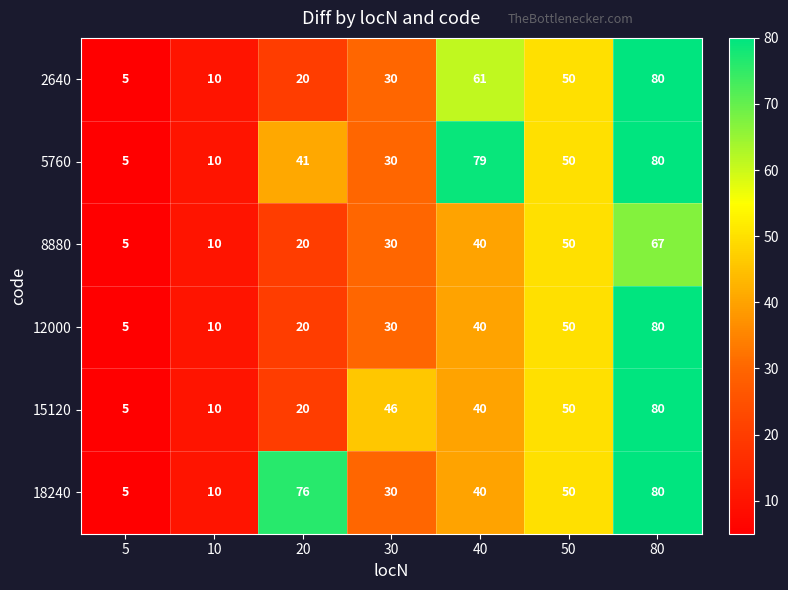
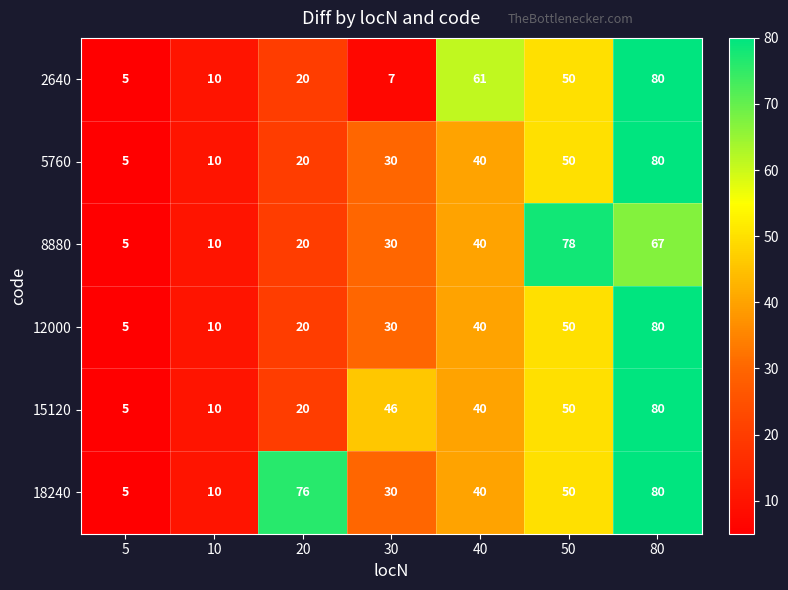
  {
    "2640": {
      "5": 5,
      "10": 10,
      "20": 20,
-     "30": 30,
+     "30": 7,
      "40": 61,
      "50": 50,
      "80": 80
    },
    "5760": {
      "5": 5,
      "10": 10,
-     "20": 41,
+     "20": 20,
      "30": 30,
-     "40": 79,
+     "40": 40,
      "50": 50,
      "80": 80
    },
    "8880": {
      "5": 5,
      "10": 10,
      "20": 20,
      "30": 30,
      "40": 40,
-     "50": 50,
+     "50": 78,
      "80": 67
    },
    "12000": {
      "5": 5,
      "10": 10,
      "20": 20,
      "30": 30,
      "40": 40,
      "50": 50,
      "80": 80
    },
    "15120": {
      "5": 5,
      "10": 10,
      "20": 20,
      "30": 46,
      "40": 40,
      "50": 50,
      "80": 80
    },
    "18240": {
      "5": 5,
      "10": 10,
      "20": 76,
      "30": 30,
      "40": 40,
      "50": 50,
      "80": 80
    }
  }
